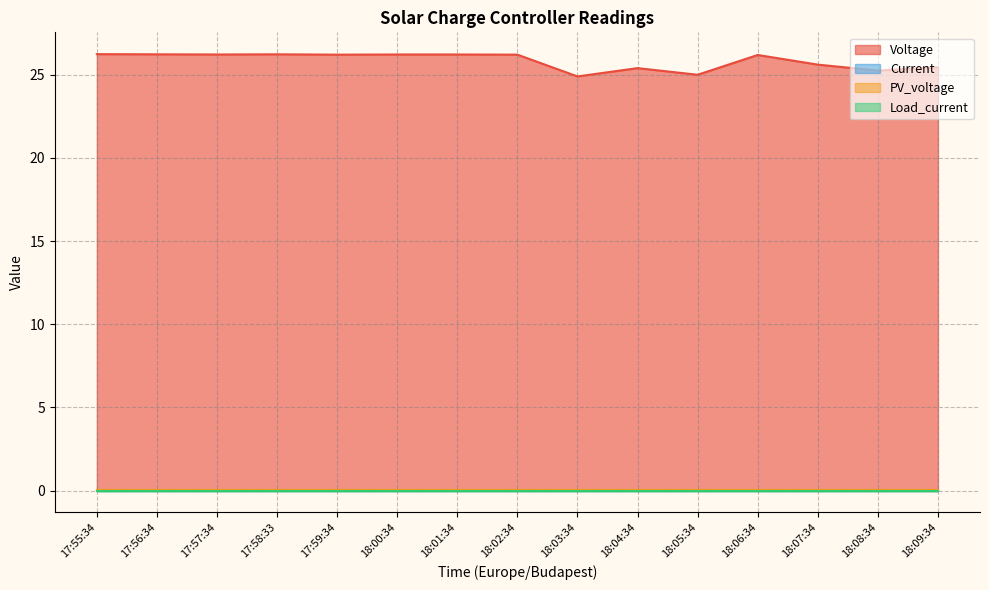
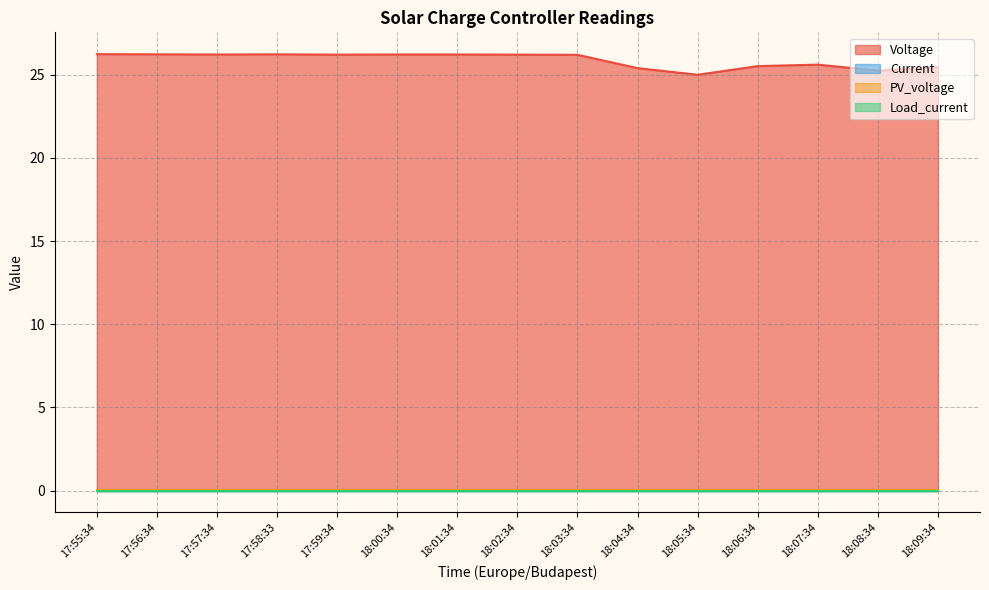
  {
    "Voltage": {
      "17:55:34": 26.2,
      "17:56:34": 26.2,
      "17:57:34": 26.2,
      "17:58:33": 26.2,
      "17:59:34": 26.2,
      "18:00:34": 26.2,
      "18:01:34": 26.2,
      "18:02:34": 26.2,
-     "18:03:34": 24.9,
+     "18:03:34": 26.2,
      "18:04:34": 25.4,
      "18:05:34": 25.0,
-     "18:06:34": 26.2,
+     "18:06:34": 25.5,
      "18:07:34": 25.6
    },
    "Load_current": {
      "17:55:34": 0.0,
      "17:56:34": 0.0,
      "17:57:34": 0.0,
      "17:58:33": 0.0,
      "17:59:34": 0.0,
      "18:00:34": 0.0,
      "18:01:34": 0.0,
      "18:02:34": 0.0,
      "18:03:34": 0.0,
      "18:04:34": 0.0,
      "18:05:34": 0.0,
      "18:06:34": 0.0,
      "18:07:34": 0.0,
      "18:08:34": 0.0,
      "18:09:34": 0.0
    }
  }
